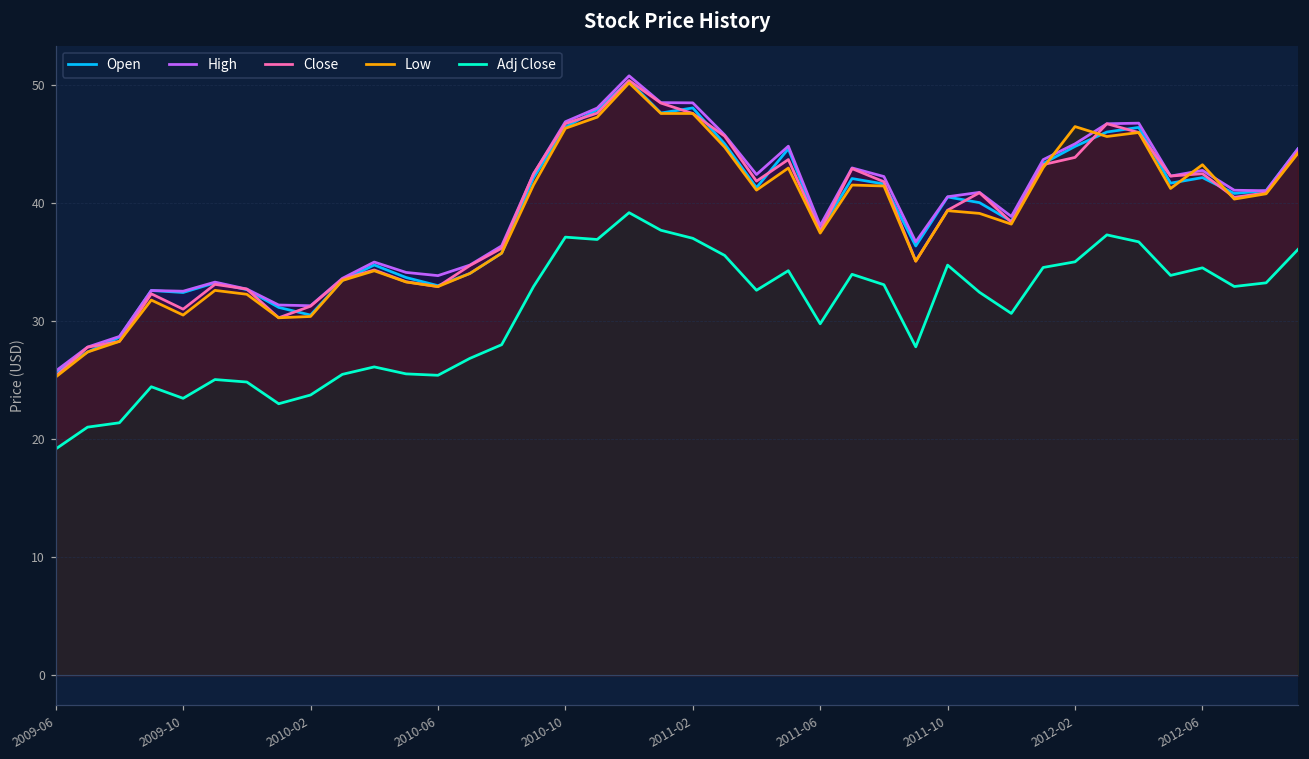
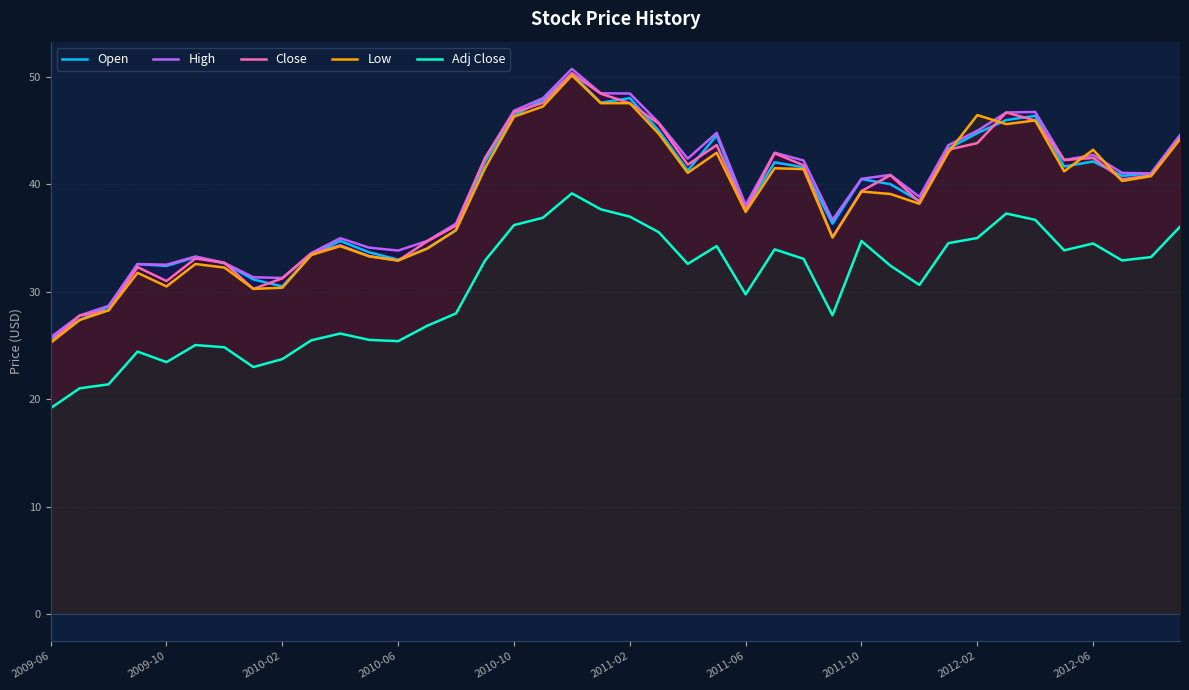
  {
    "Open": {
      "2011-02": 48.0,
      "2012-06": 42.1
    },
    "High": {
      "2010-06": 33.8,
      "2011-02": 48.5,
      "2011-06": 38.1,
      "2012-06": 42.8
    },
    "Close": {
      "2009-10": 31.0,
      "2012-02": 43.9,
      "2012-06": 42.5
    },
    "Low": {
      "2009-10": 30.5,
      "2012-02": 46.5,
      "2012-06": 43.2
    },
    "Adj Close": {
      "2009-06": 19.2,
      "2009-10": 23.5,
      "2010-02": 23.7,
      "2010-06": 25.4,
-     "2010-10": 37.1,
+     "2010-10": 36.2,
      "2011-02": 37.0,
      "2011-06": 29.8,
      "2011-10": 34.7,
      "2012-02": 35.0,
      "2012-06": 34.5
    }
  }
